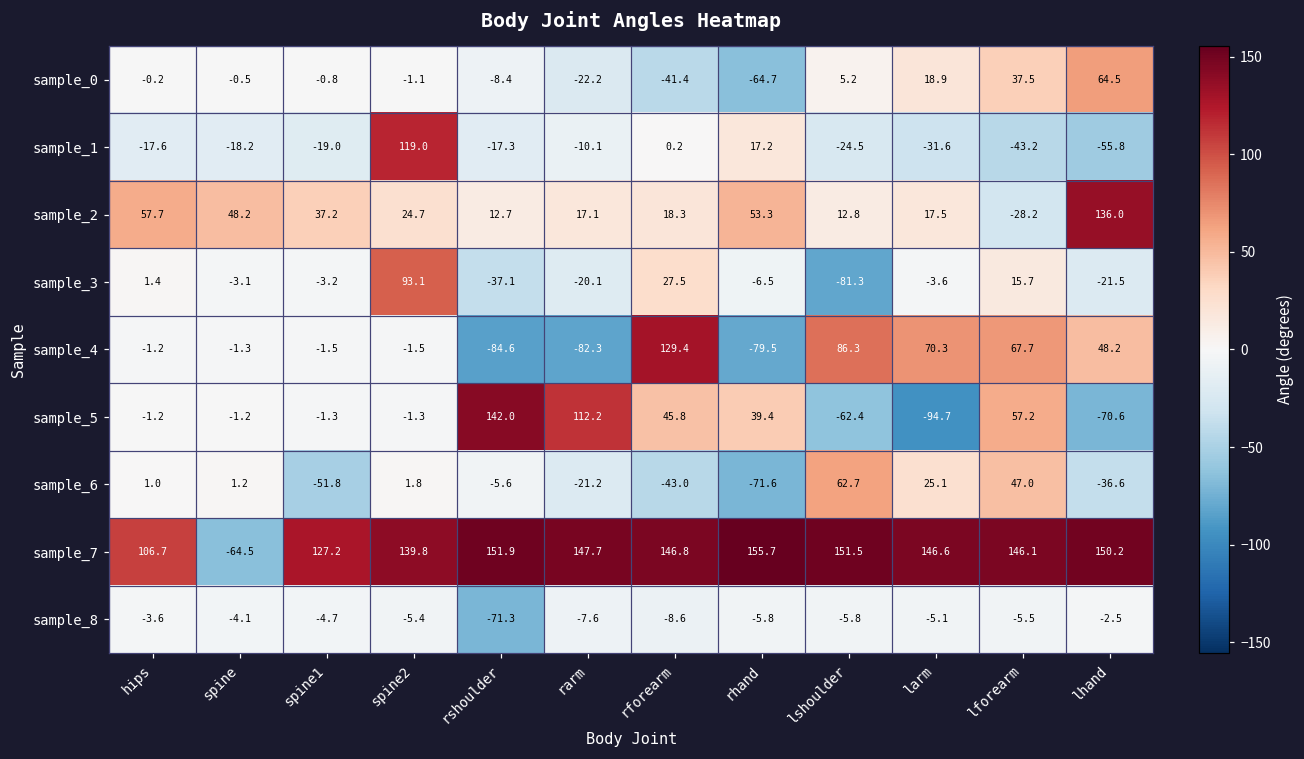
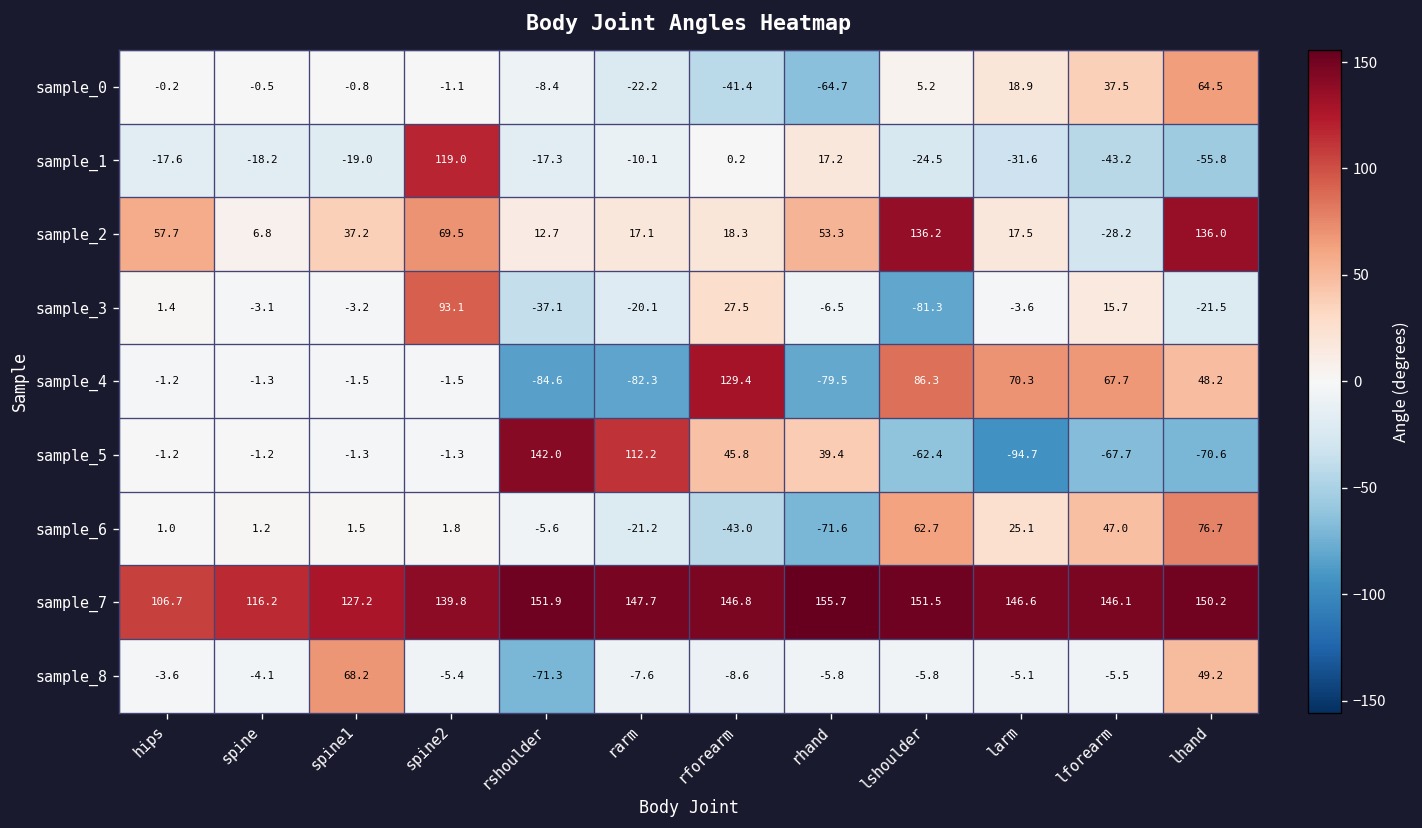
  {
    "sample_0": {
      "hips": -0.2,
      "spine": -0.5,
      "spine1": -0.8,
      "spine2": -1.1,
      "rshoulder": -8.4,
      "rarm": -22.2,
      "rforearm": -41.4,
      "rhand": -64.7,
      "lshoulder": 5.2,
      "larm": 18.9,
      "lforearm": 37.5,
      "lhand": 64.5
    },
    "sample_1": {
      "hips": -17.6,
      "spine": -18.2,
      "spine1": -19.0,
      "spine2": 119.0,
      "rshoulder": -17.3,
      "rarm": -10.1,
      "rforearm": 0.2,
      "rhand": 17.2,
      "lshoulder": -24.5,
      "larm": -31.6,
      "lforearm": -43.2,
      "lhand": -55.8
    },
    "sample_2": {
      "hips": 57.7,
-     "spine": 48.2,
+     "spine": 6.8,
      "spine1": 37.2,
-     "spine2": 24.7,
+     "spine2": 69.5,
      "rshoulder": 12.7,
      "rarm": 17.1,
      "rforearm": 18.3,
      "rhand": 53.3,
-     "lshoulder": 12.8,
+     "lshoulder": 136.2,
      "larm": 17.5,
      "lforearm": -28.2,
      "lhand": 136.0
    },
    "sample_3": {
      "hips": 1.4,
      "spine": -3.1,
      "spine1": -3.2,
      "spine2": 93.1,
      "rshoulder": -37.1,
      "rarm": -20.1,
      "rforearm": 27.5,
      "rhand": -6.5,
      "lshoulder": -81.3,
      "larm": -3.6,
      "lforearm": 15.7,
      "lhand": -21.5
    },
    "sample_4": {
      "hips": -1.2,
      "spine": -1.3,
      "spine1": -1.5,
      "spine2": -1.5,
      "rshoulder": -84.6,
      "rarm": -82.3,
      "rforearm": 129.4,
      "rhand": -79.5,
      "lshoulder": 86.3,
      "larm": 70.3,
      "lforearm": 67.7,
      "lhand": 48.2
    },
    "sample_5": {
      "hips": -1.2,
      "spine": -1.2,
      "spine1": -1.3,
      "spine2": -1.3,
      "rshoulder": 142.0,
      "rarm": 112.2,
      "rforearm": 45.8,
      "rhand": 39.4,
      "lshoulder": -62.4,
      "larm": -94.7,
-     "lforearm": 57.2,
+     "lforearm": -67.7,
      "lhand": -70.6
    },
    "sample_6": {
      "hips": 1.0,
      "spine": 1.2,
-     "spine1": -51.8,
+     "spine1": 1.5,
      "spine2": 1.8,
      "rshoulder": -5.6,
      "rarm": -21.2,
      "rforearm": -43.0,
      "rhand": -71.6,
      "lshoulder": 62.7,
      "larm": 25.1,
      "lforearm": 47.0,
-     "lhand": -36.6
+     "lhand": 76.7
    },
    "sample_7": {
      "hips": 106.7,
-     "spine": -64.5,
+     "spine": 116.2,
      "spine1": 127.2,
      "spine2": 139.8,
      "rshoulder": 151.9,
      "rarm": 147.7,
      "rforearm": 146.8,
      "rhand": 155.7,
      "lshoulder": 151.5,
      "larm": 146.6,
      "lforearm": 146.1,
      "lhand": 150.2
    },
    "sample_8": {
      "hips": -3.6,
      "spine": -4.1,
-     "spine1": -4.7,
+     "spine1": 68.2,
      "spine2": -5.4,
      "rshoulder": -71.3,
      "rarm": -7.6,
      "rforearm": -8.6,
      "rhand": -5.8,
      "lshoulder": -5.8,
      "larm": -5.1,
      "lforearm": -5.5,
-     "lhand": -2.5
+     "lhand": 49.2
    }
  }
